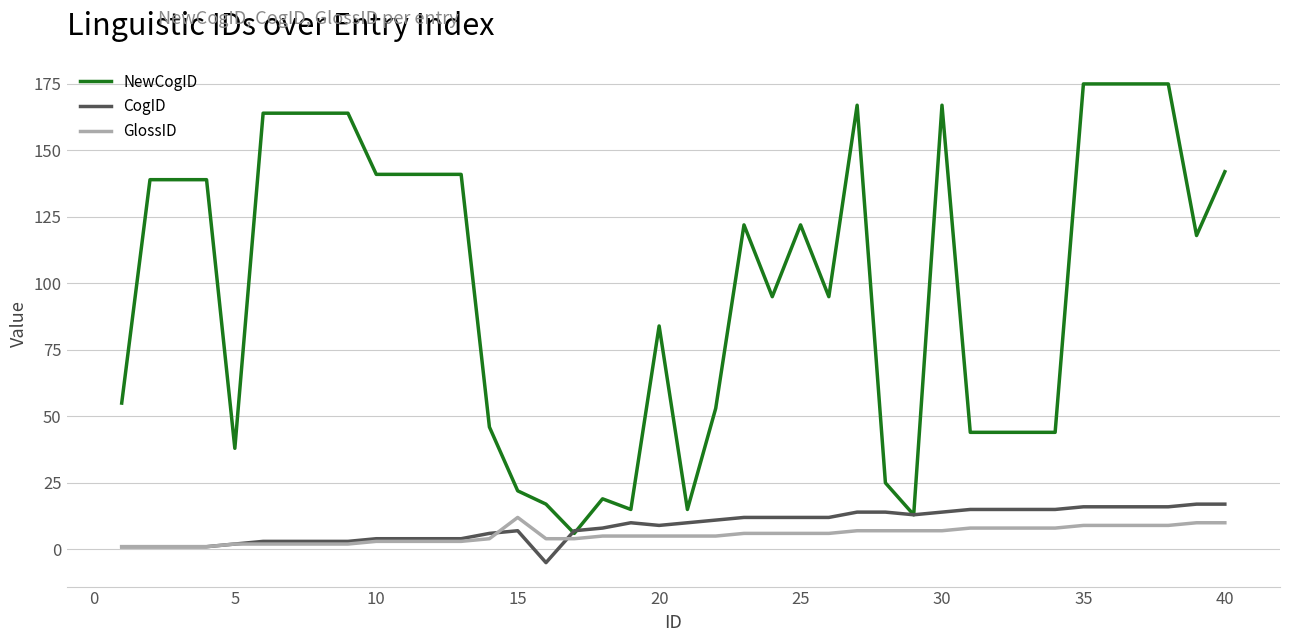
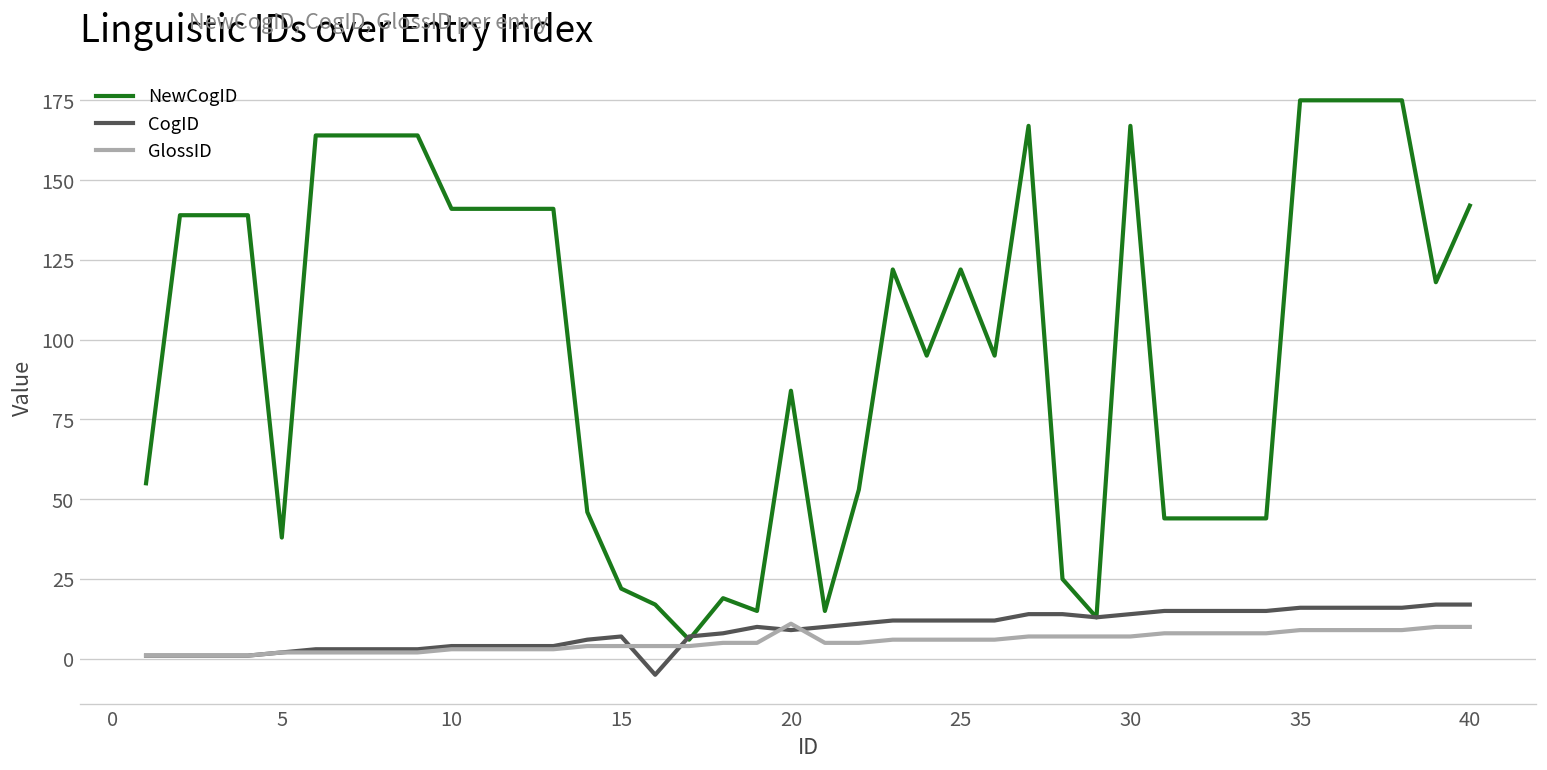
  {
    "NewCogID": {
      "5": 38,
      "10": 141,
      "15": 22,
      "20": 84,
      "25": 122,
      "30": 167,
      "35": 175,
      "40": 142
    },
    "CogID": {
      "10": 4,
      "15": 7,
      "20": 9,
      "25": 12,
      "30": 14,
      "35": 16,
      "40": 17
    },
    "GlossID": {
      "10": 3,
-     "15": 12,
-     "20": 5,
+     "15": 4,
+     "20": 11,
      "25": 6,
      "30": 7,
      "35": 9,
      "40": 10
    }
  }
